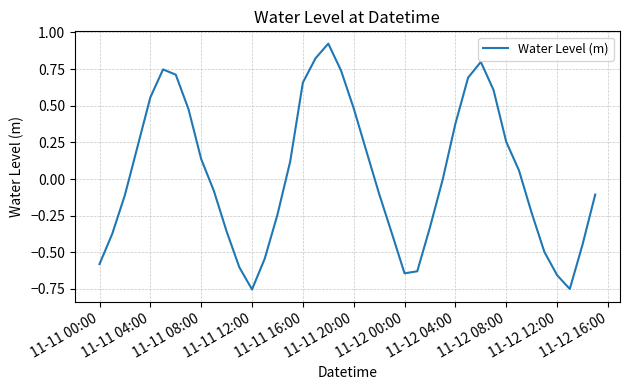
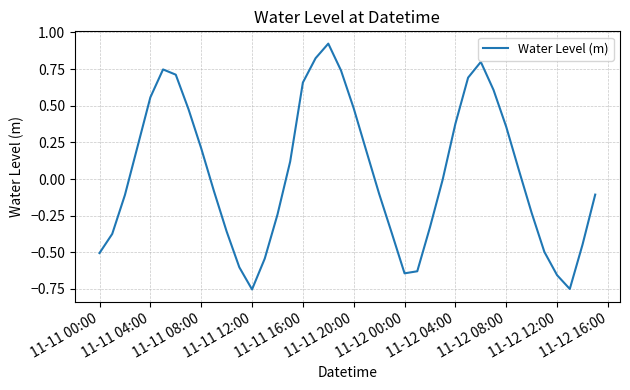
  {
-   "11-11 00:00": -0.58,
+   "11-11 00:00": -0.50,
    "11-11 04:00": 0.56,
-   "11-11 08:00": 0.14,
+   "11-11 08:00": 0.21,
    "11-11 12:00": -0.75,
    "11-11 16:00": 0.66,
    "11-11 20:00": 0.48,
    "11-12 00:00": -0.64,
    "11-12 04:00": 0.38,
-   "11-12 08:00": 0.25,
+   "11-12 08:00": 0.36,
    "11-12 12:00": -0.66
  }
